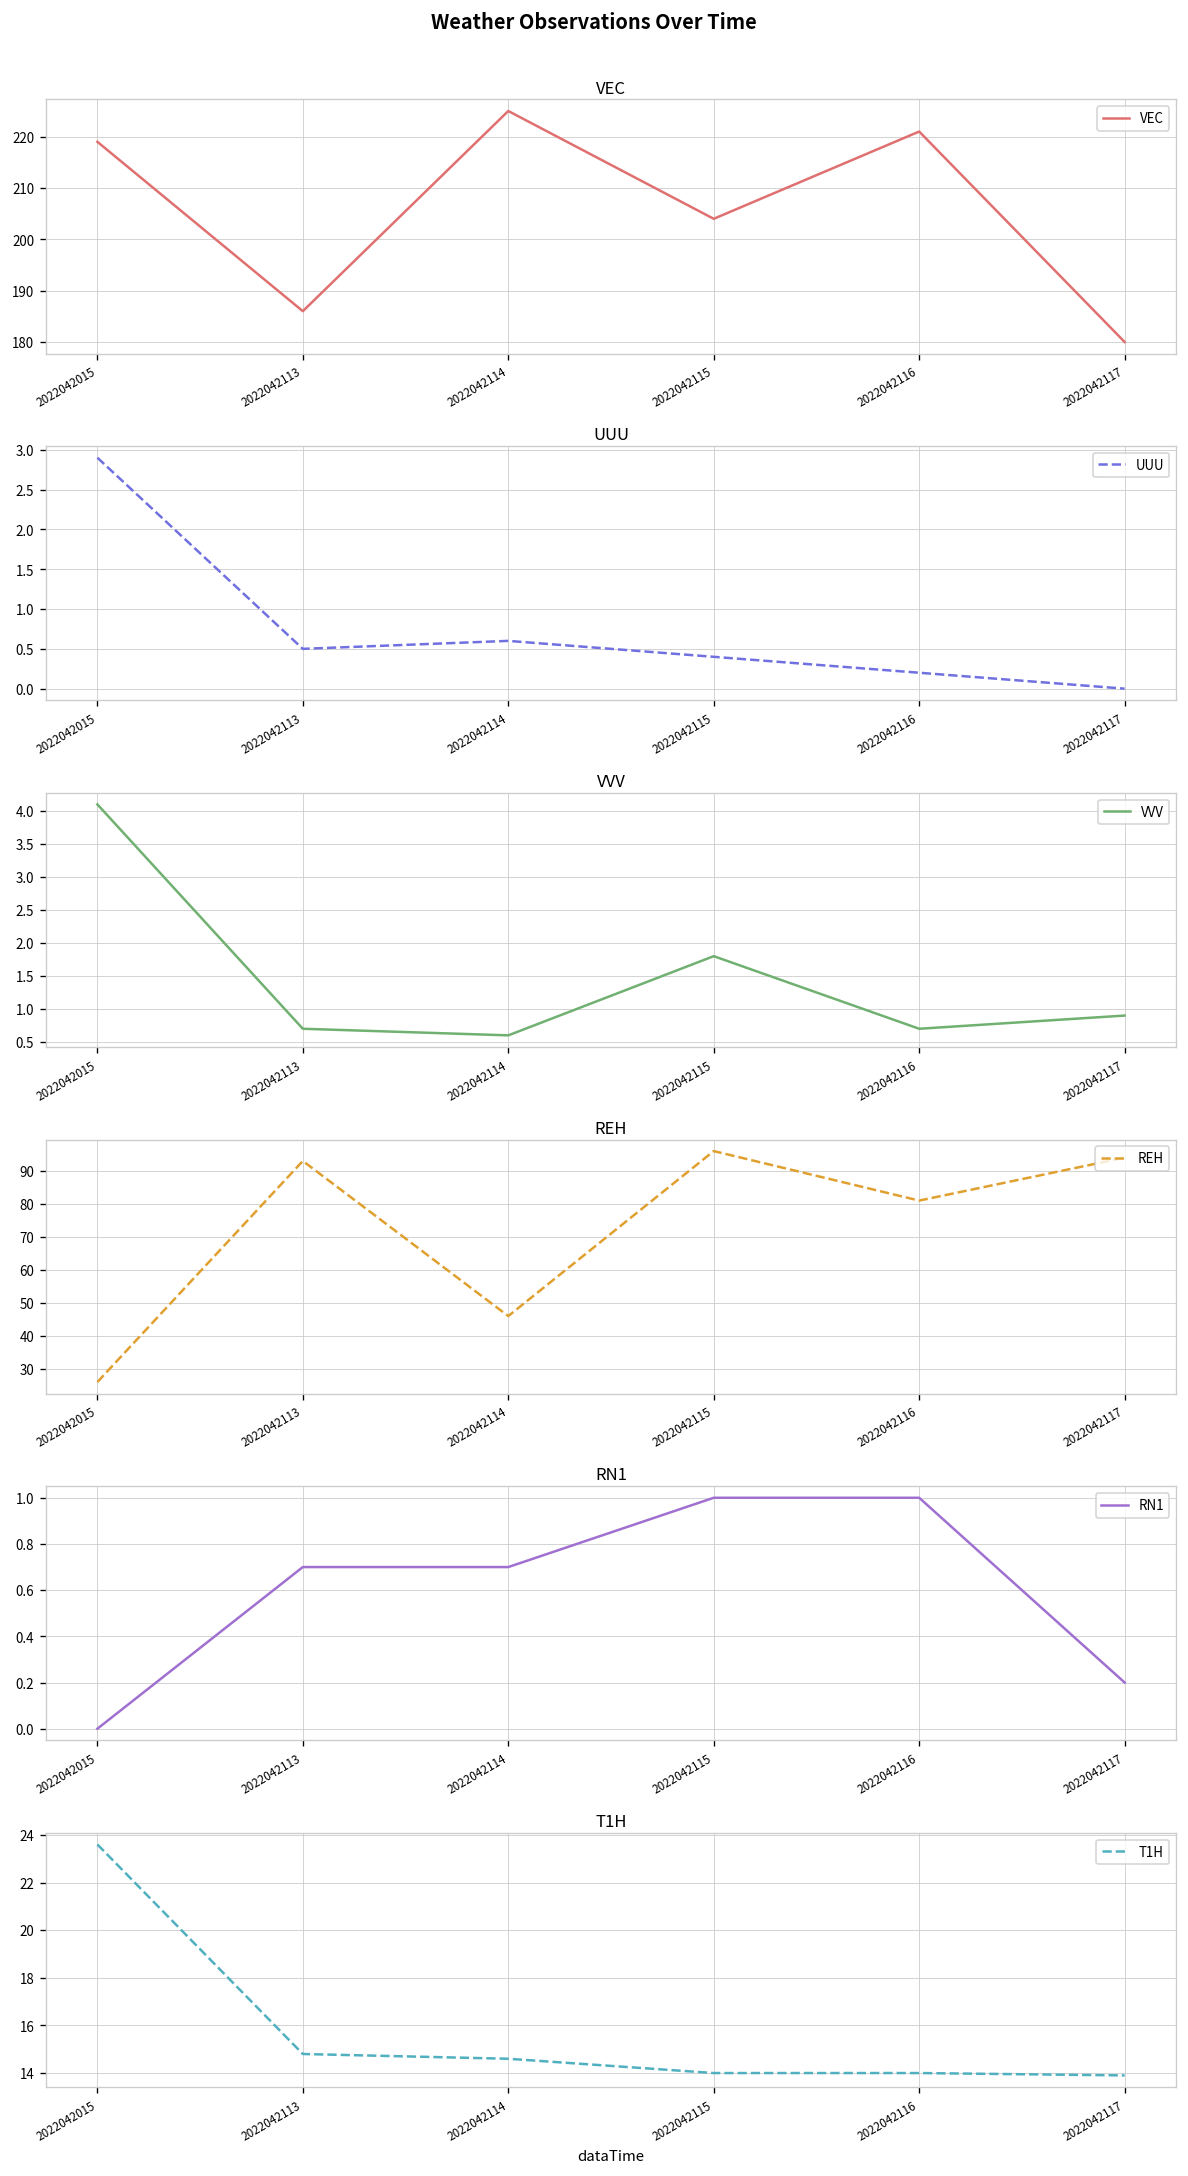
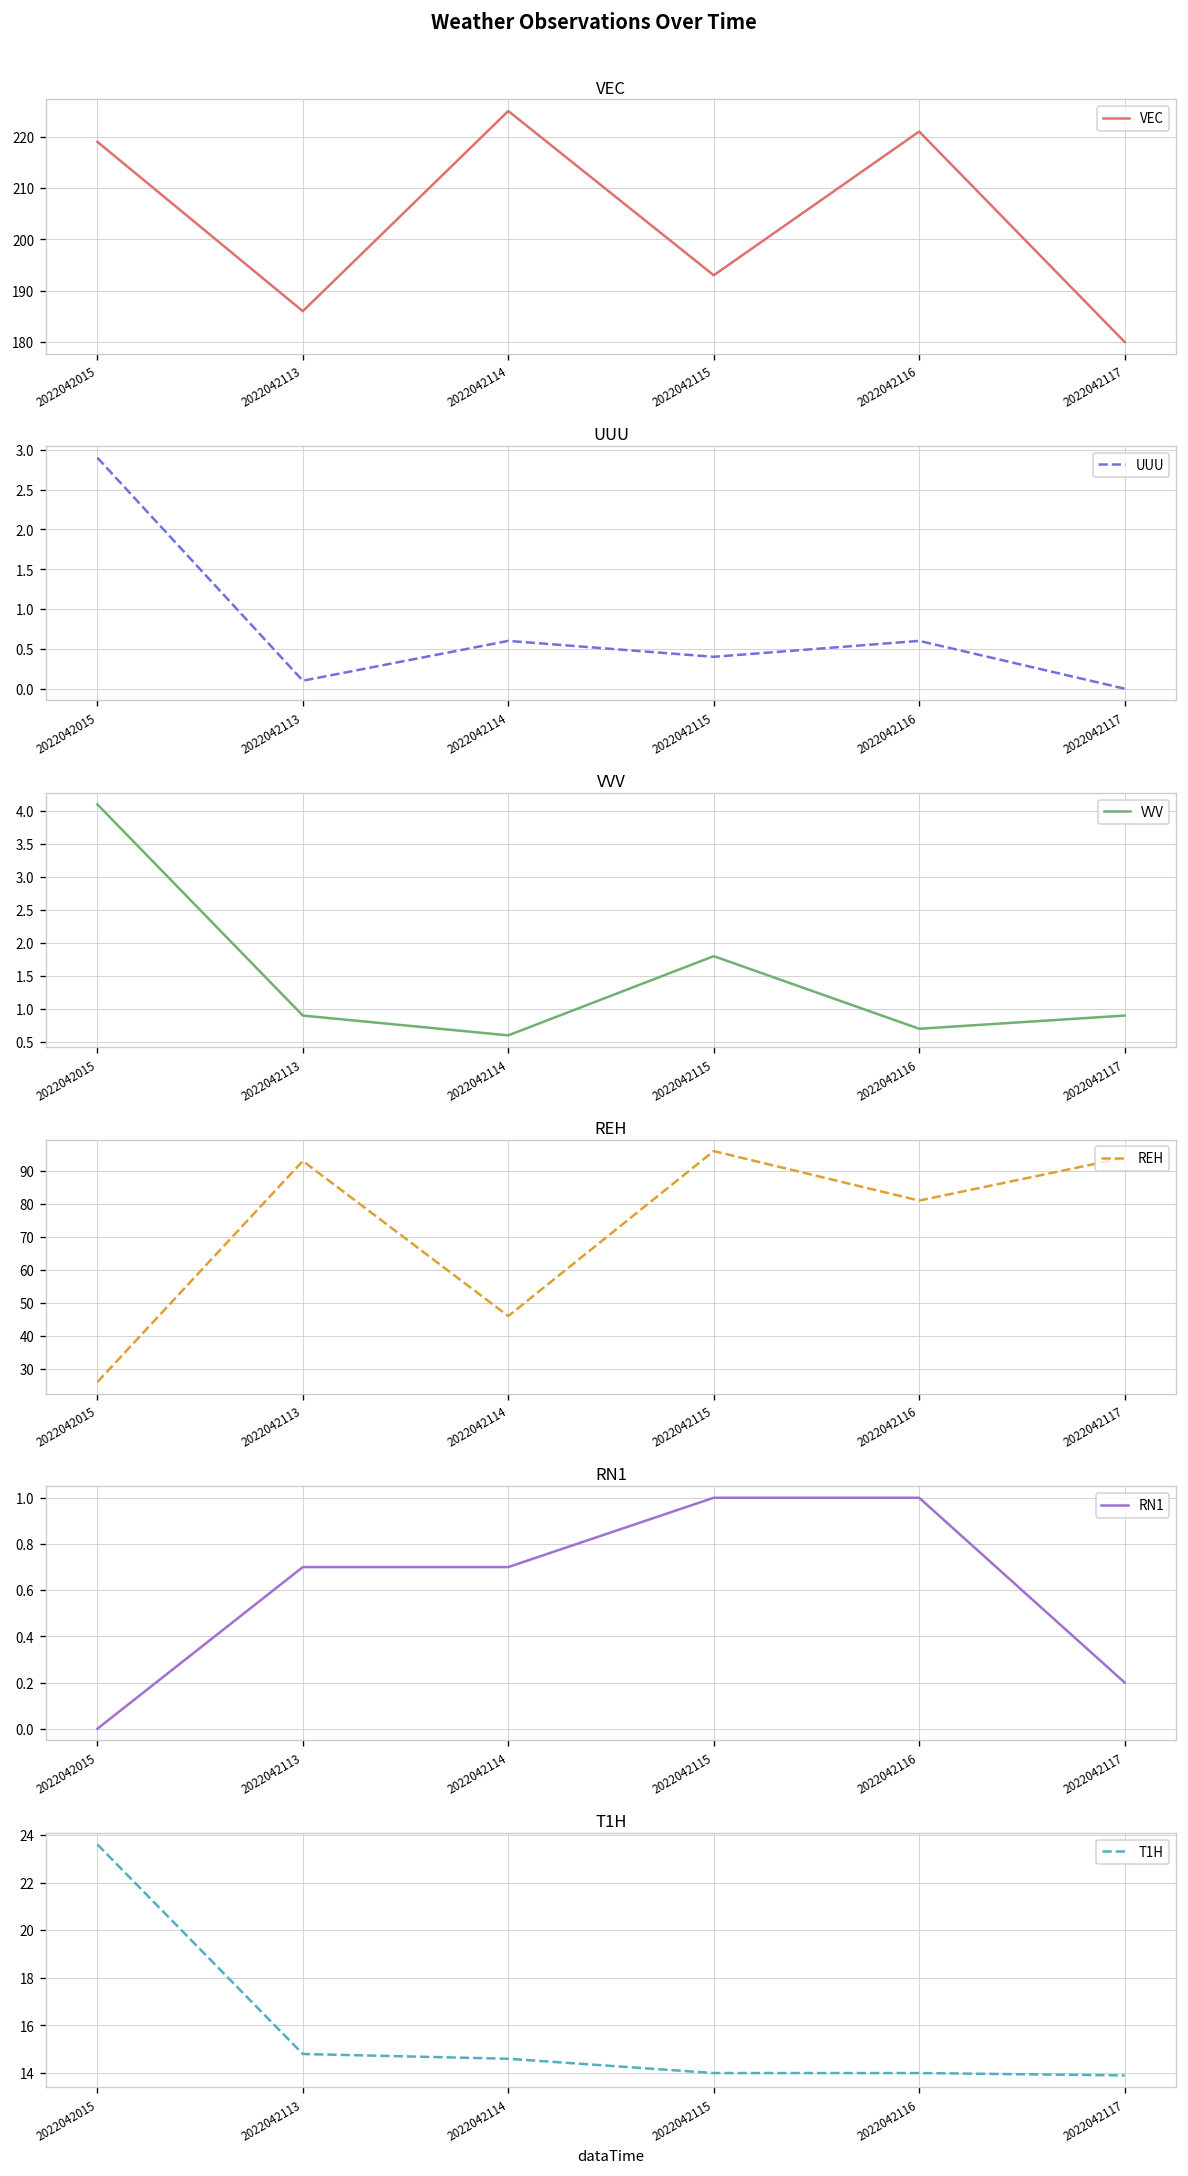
  {
    "VEC": {
      "2022042015": 219,
      "2022042113": 186,
      "2022042114": 225,
-     "2022042115": 204,
+     "2022042115": 193,
      "2022042116": 221,
      "2022042117": 180
    },
    "UUU": {
      "2022042015": 2.9,
-     "2022042113": 0.5,
+     "2022042113": 0.1,
      "2022042114": 0.6,
      "2022042115": 0.4,
-     "2022042116": 0.2,
+     "2022042116": 0.6,
      "2022042117": 0.0
    },
    "VVV": {
      "2022042015": 4.1,
-     "2022042113": 0.7,
+     "2022042113": 0.9,
      "2022042114": 0.6,
      "2022042115": 1.8,
      "2022042116": 0.7,
      "2022042117": 0.9
    },
    "REH": {
      "2022042015": 26,
      "2022042113": 93,
      "2022042114": 46,
      "2022042115": 96,
      "2022042116": 81
    },
    "RN1": {
      "2022042015": 0.00,
      "2022042113": 0.70,
      "2022042114": 0.70,
      "2022042115": 1.00,
      "2022042116": 1.00,
      "2022042117": 0.20
    },
    "T1H": {
      "2022042015": 23.6,
      "2022042113": 14.8,
      "2022042114": 14.6,
      "2022042115": 14.0,
      "2022042116": 14.0,
      "2022042117": 13.9
    }
  }
